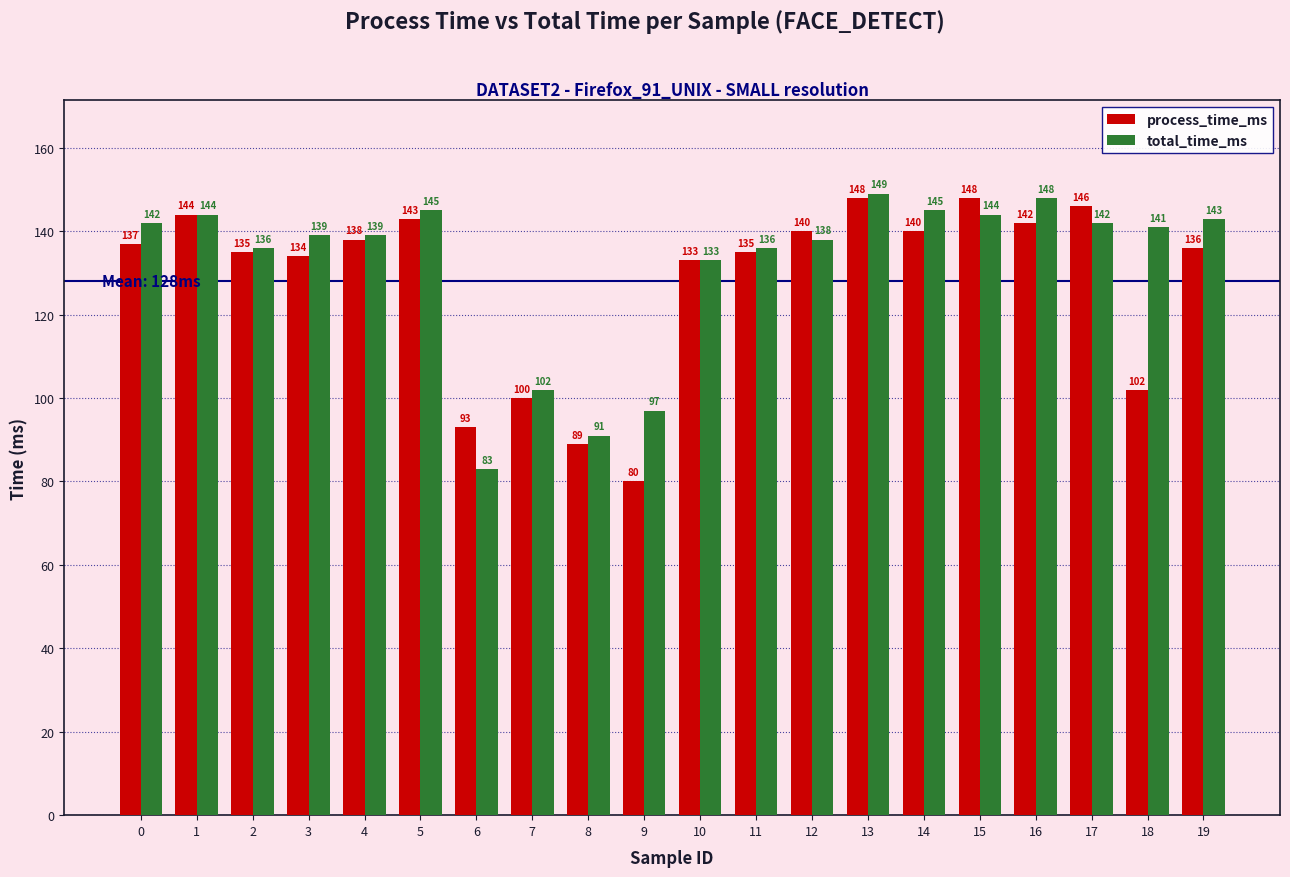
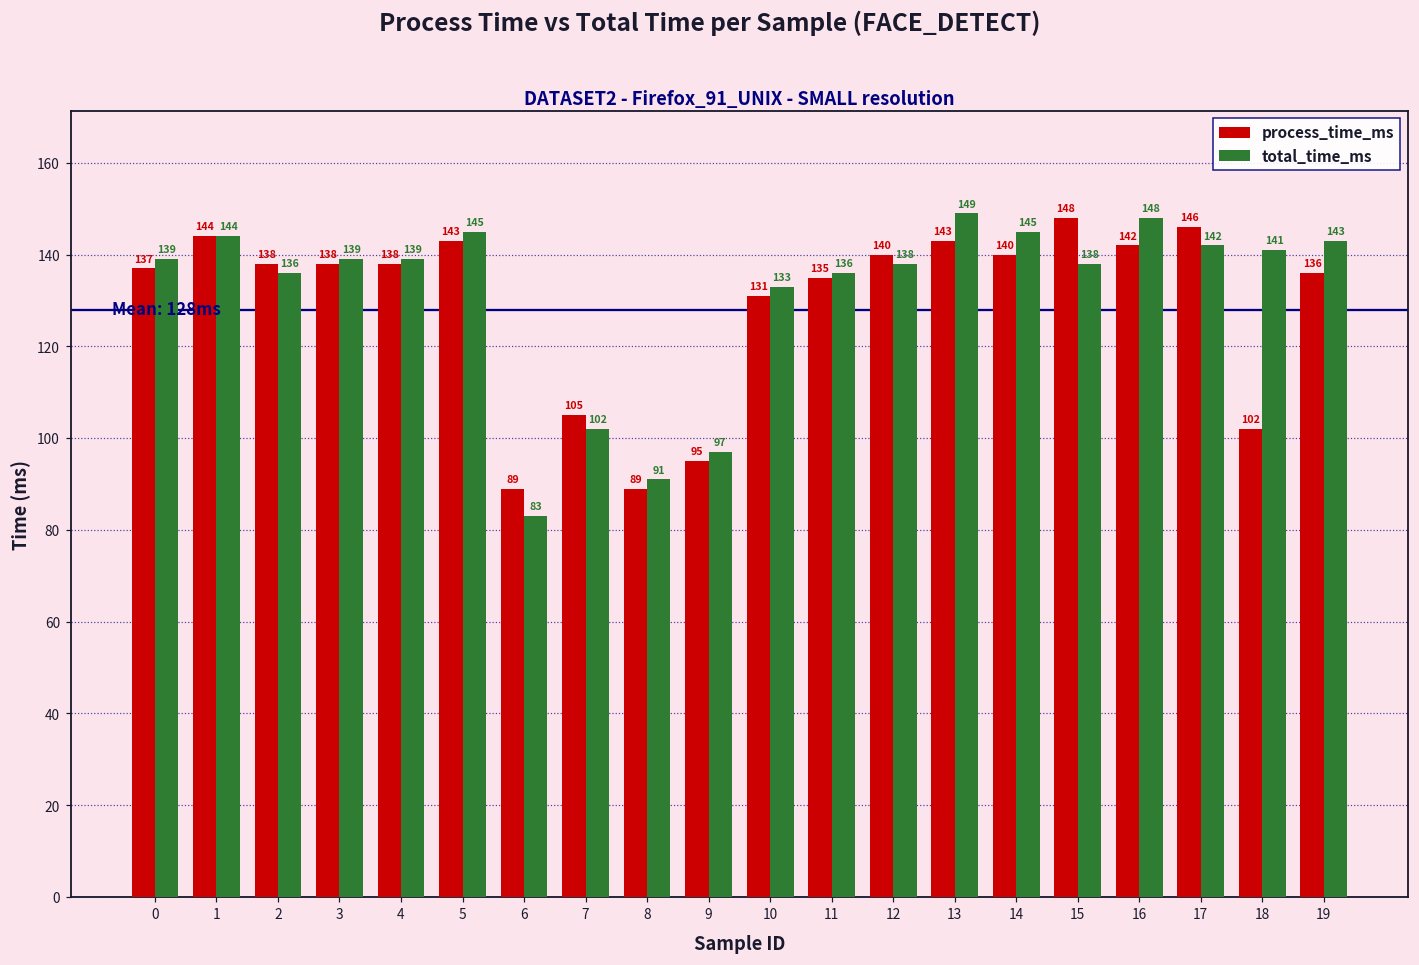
  {
    "process_time_ms": {
      "0": 137,
      "1": 144,
-     "2": 135,
-     "3": 134,
+     "2": 138,
+     "3": 138,
      "4": 138,
      "5": 143,
-     "6": 93,
-     "7": 100,
+     "6": 89,
+     "7": 105,
      "8": 89,
-     "9": 80,
-     "10": 133,
+     "9": 95,
+     "10": 131,
      "11": 135,
      "12": 140,
-     "13": 148,
+     "13": 143,
      "14": 140,
      "15": 148,
      "16": 142,
      "17": 146,
      "18": 102,
      "19": 136
    },
    "total_time_ms": {
-     "0": 142,
+     "0": 139,
      "1": 144,
      "2": 136,
      "3": 139,
      "4": 139,
      "5": 145,
      "6": 83,
      "7": 102,
      "8": 91,
      "9": 97,
      "10": 133,
      "11": 136,
      "12": 138,
      "13": 149,
      "14": 145,
-     "15": 144,
+     "15": 138,
      "16": 148,
      "17": 142,
      "18": 141,
      "19": 143
    }
  }
